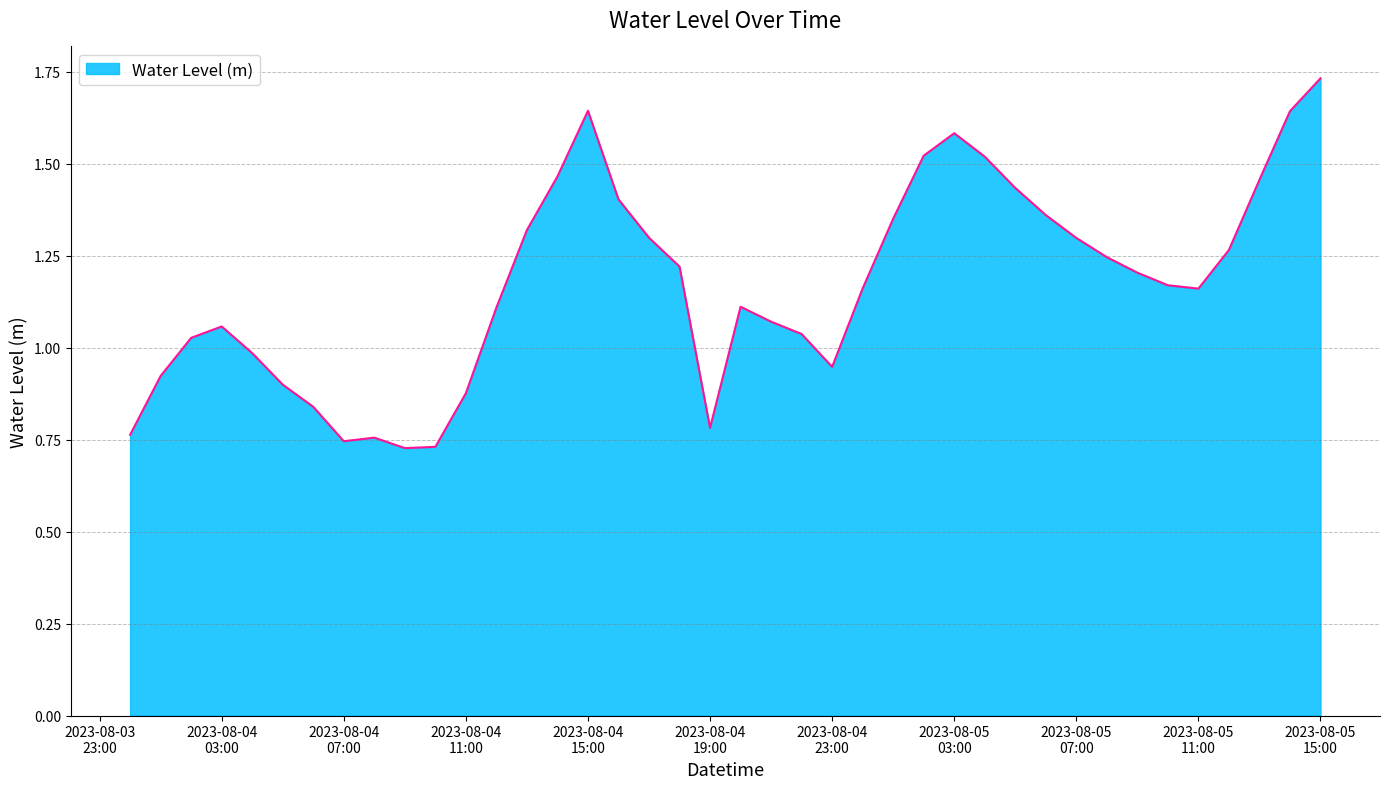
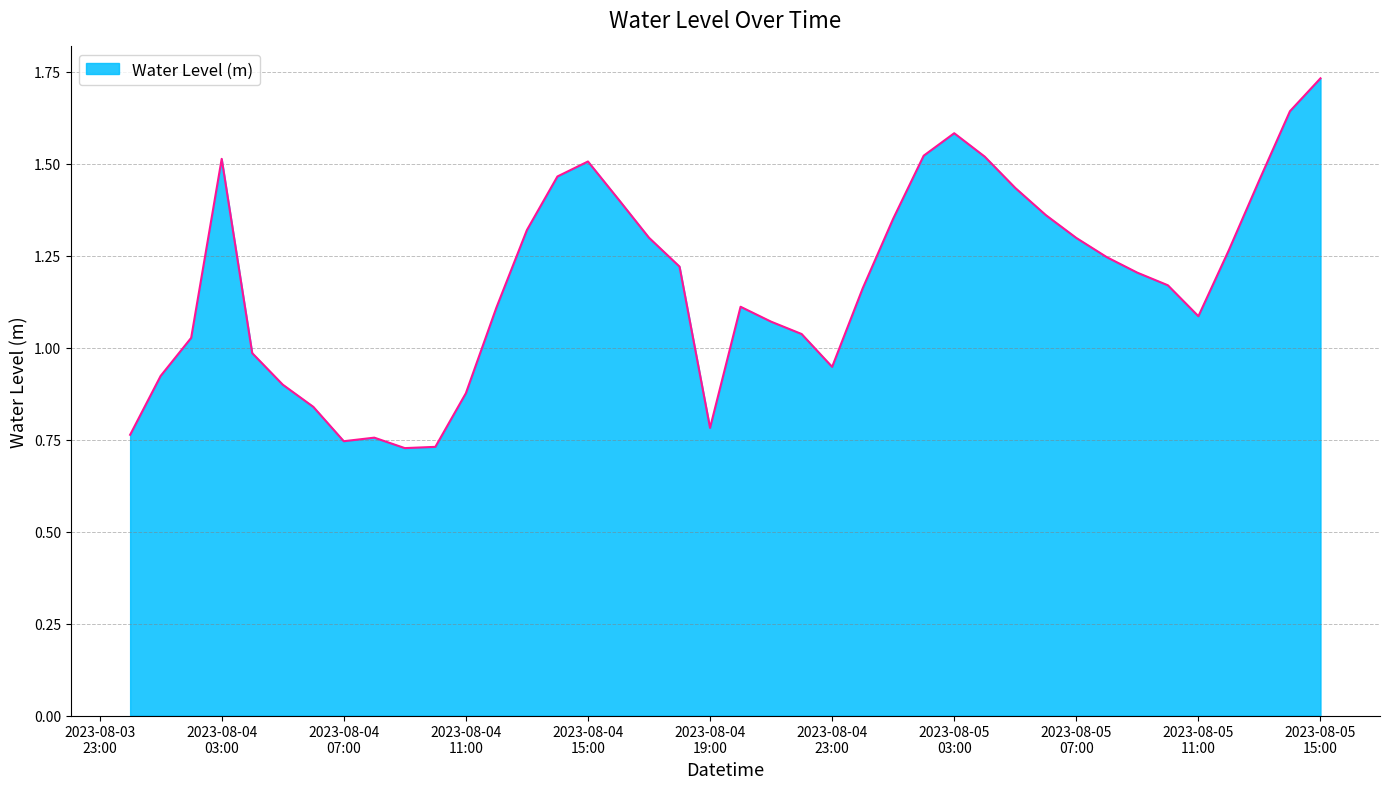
  {
-   "2023-08-04 03:00": 1.06,
+   "2023-08-04 03:00": 1.51,
    "2023-08-04 07:00": 0.75,
    "2023-08-04 11:00": 0.88,
-   "2023-08-04 15:00": 1.64,
+   "2023-08-04 15:00": 1.51,
    "2023-08-04 19:00": 0.78,
    "2023-08-04 23:00": 0.95,
    "2023-08-05 03:00": 1.58,
    "2023-08-05 07:00": 1.30,
-   "2023-08-05 11:00": 1.16,
+   "2023-08-05 11:00": 1.09,
    "2023-08-05 15:00": 1.73
  }
